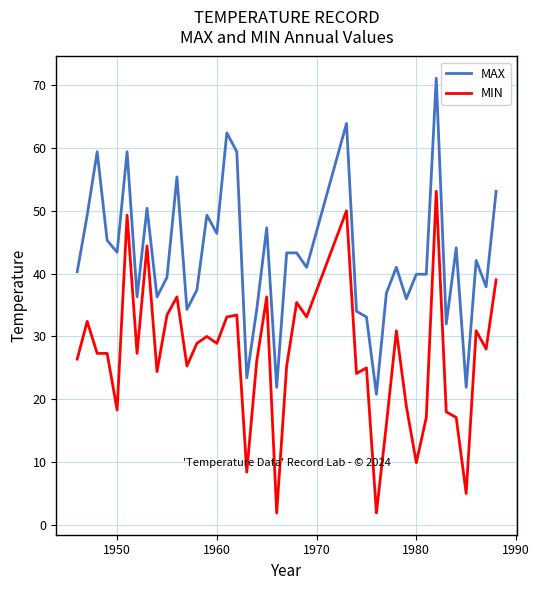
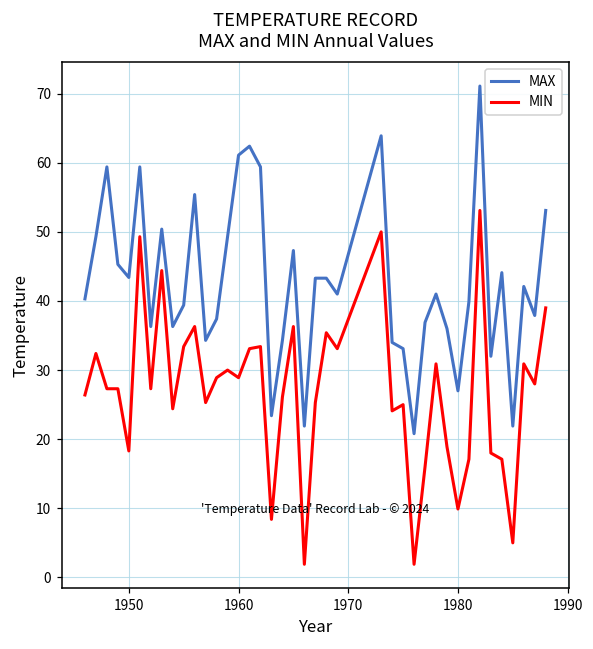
  {
    "MAX": {
      "1950": 43,
-     "1960": 46,
-     "1980": 40
+     "1960": 61,
+     "1980": 27
    },
    "MIN": {
      "1950": 18,
      "1960": 29,
      "1980": 10
    }
  }
